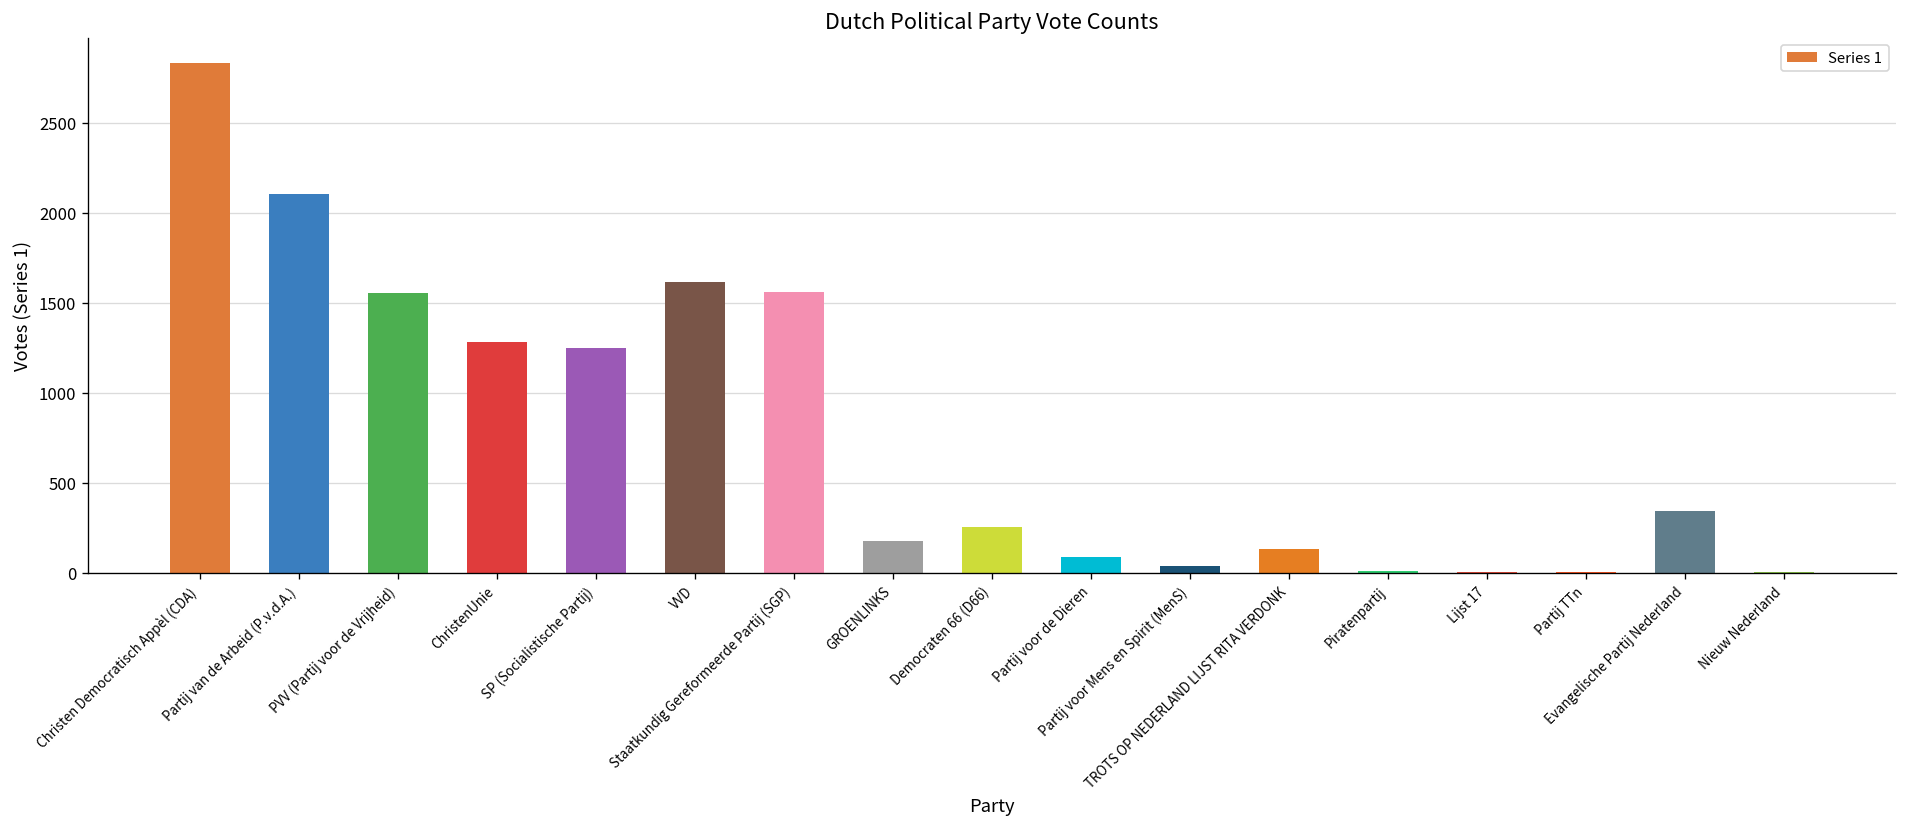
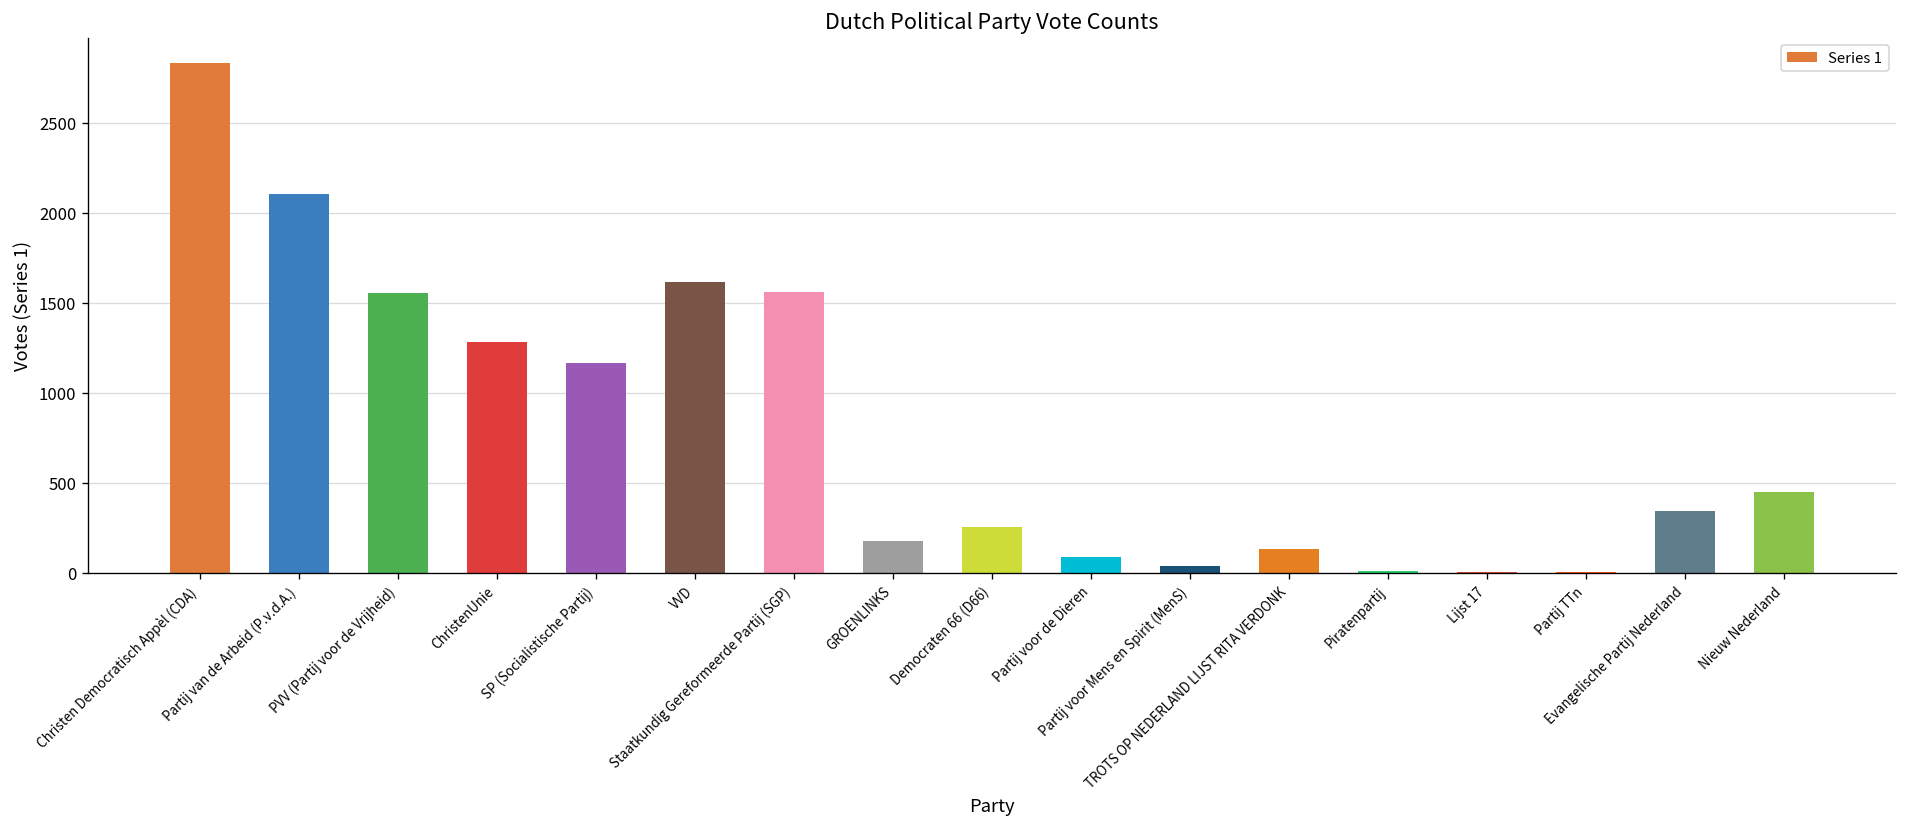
  {
    "Christen Democratisch Appèl (CDA)": 2830,
    "Partij van de Arbeid (P.v.d.A.)": 2100,
    "PVV (Partij voor de Vrijheid)": 1560,
    "ChristenUnie": 1280,
-   "SP (Socialistische Partij)": 1250,
+   "SP (Socialistische Partij)": 1170,
    "VVD": 1620,
    "Staatkundig Gereformeerde Partij (SGP)": 1560,
    "GROENLINKS": 180,
    "Democraten 66 (D66)": 250,
    "Partij voor de Dieren": 90,
    "Partij voor Mens en Spirit (MenS)": 40,
    "TROTS OP NEDERLAND LIJST RITA VERDONK": 130,
    "Evangelische Partij Nederland": 340,
-   "Nieuw Nederland": 0
+   "Nieuw Nederland": 450
  }
